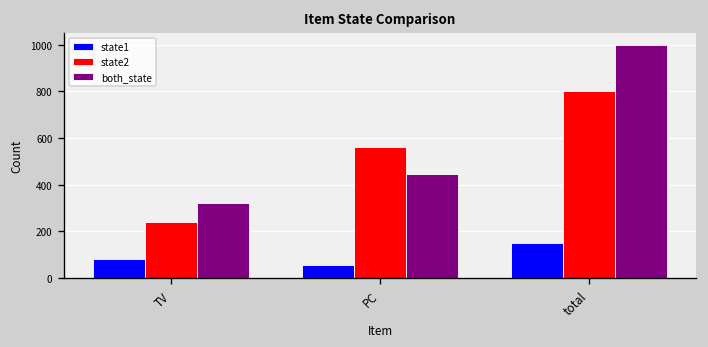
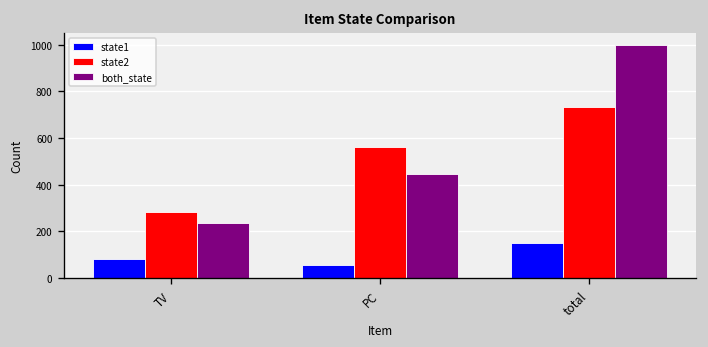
  {
    "state1": {
      "TV": 80,
      "PC": 60,
      "total": 150
    },
    "state2": {
-     "TV": 240,
+     "TV": 280,
      "PC": 560,
-     "total": 800
+     "total": 730
    },
    "both_state": {
-     "TV": 320,
+     "TV": 240,
      "PC": 440,
      "total": 1000
    }
  }
